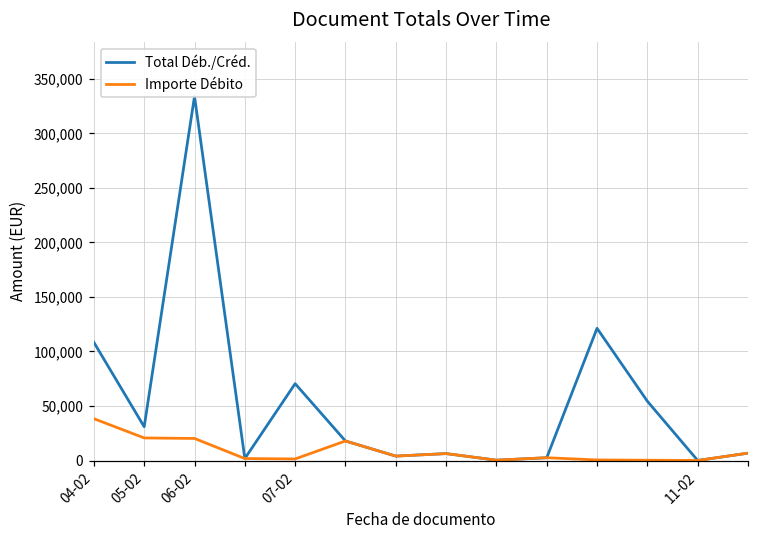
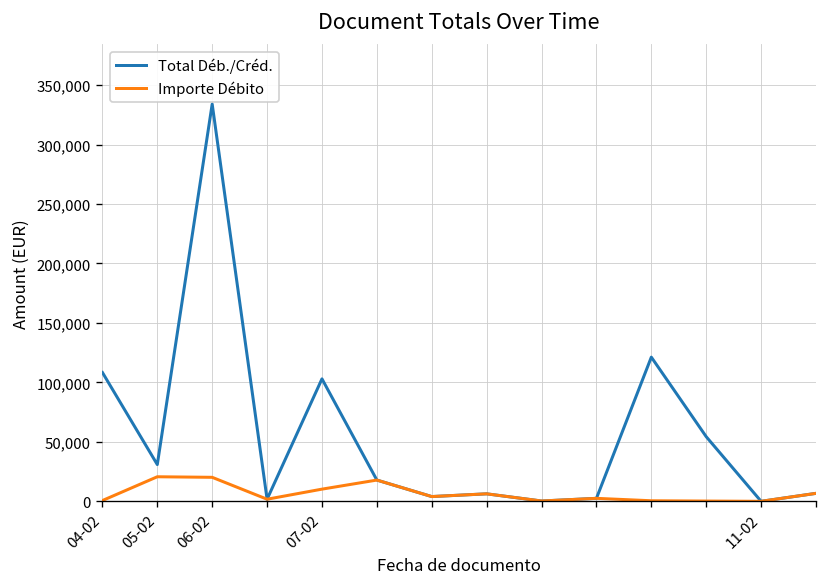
  {
    "Total Déb./Créd.": {
      "04-02": "110,000",
      "05-02": "30,000",
      "06-02": "330,000",
-     "07-02": "70,000"
+     "07-02": "100,000"
    },
    "Importe Débito": {
-     "04-02": "40,000",
+     "04-02": "0",
      "05-02": "20,000",
      "06-02": "20,000",
-     "07-02": "0"
+     "07-02": "10,000"
    }
  }
